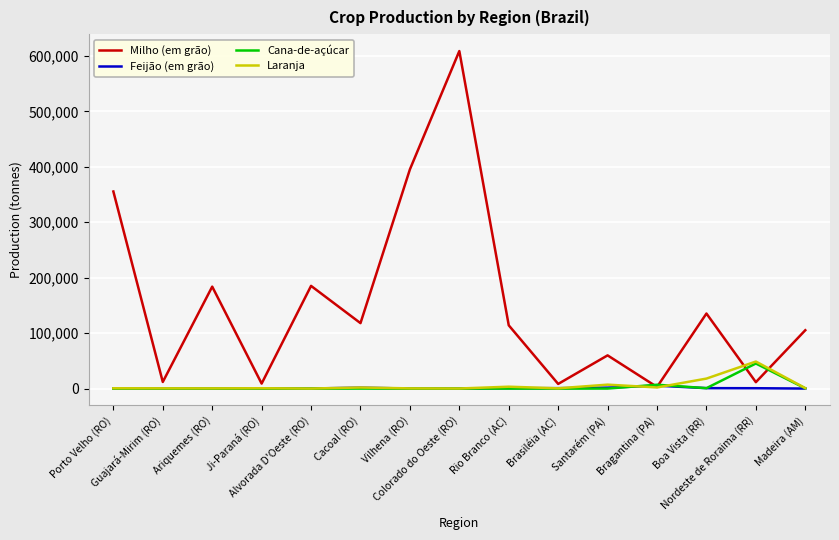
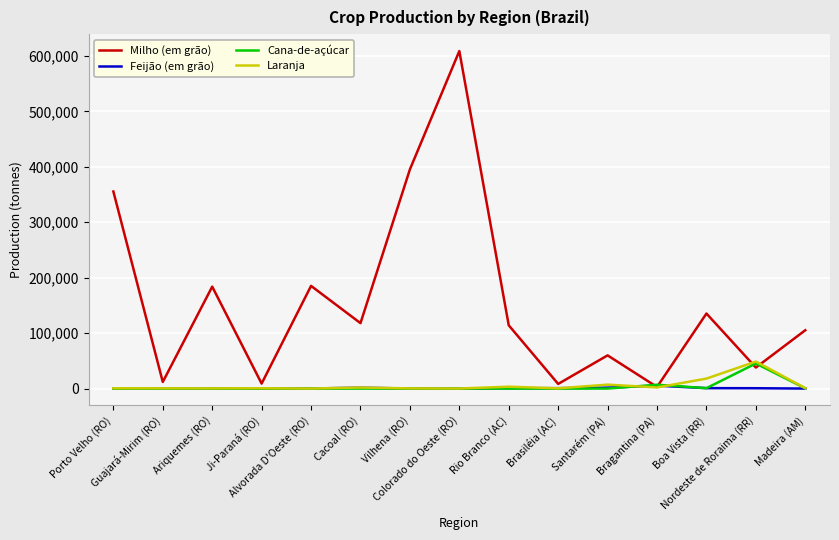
  {
    "Milho (em grão)": {
      "Porto Velho (RO)": "360,000",
      "Guajará-Mirim (RO)": "10,000",
      "Ariquemes (RO)": "180,000",
      "Ji-Paraná (RO)": "10,000",
      "Alvorada D'Oeste (RO)": "190,000",
      "Cacoal (RO)": "120,000",
      "Vilhena (RO)": "400,000",
      "Colorado do Oeste (RO)": "610,000",
      "Rio Branco (AC)": "110,000",
      "Brasiléia (AC)": "10,000",
      "Santarém (PA)": "60,000",
      "Boa Vista (RR)": "140,000",
-     "Nordeste de Roraima (RR)": "10,000",
+     "Nordeste de Roraima (RR)": "40,000",
      "Madeira (AM)": "110,000"
    },
    "Feijão (em grão)": {
      "Nordeste de Roraima (RR)": "0"
    },
    "Laranja": {
      "Santarém (PA)": "10,000",
      "Boa Vista (RR)": "20,000"
    }
  }
